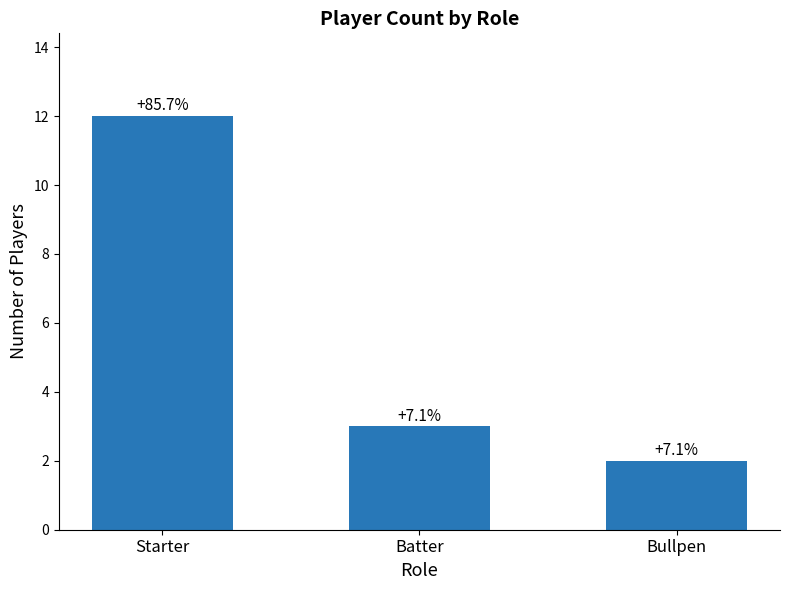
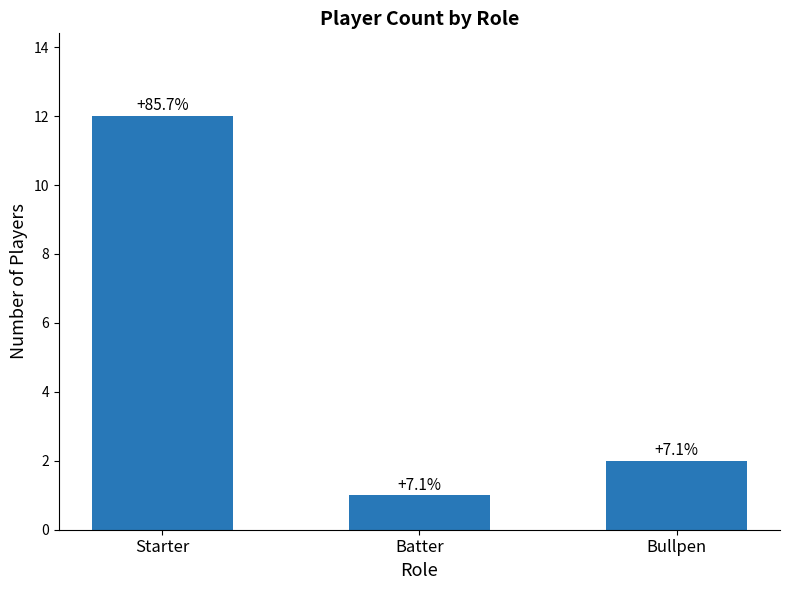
  {
-   "Batter": 3
+   "Batter": 1
  }
